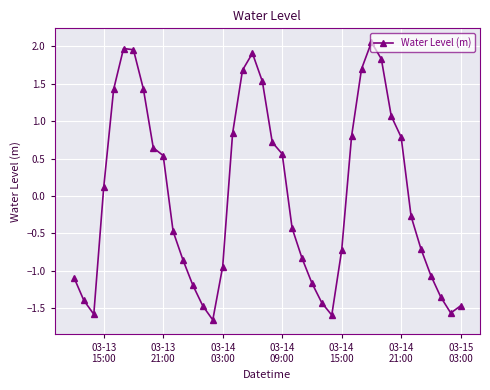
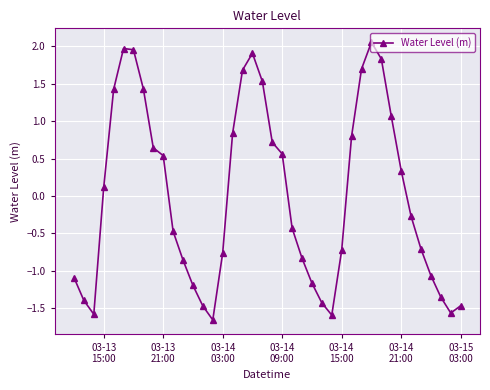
  {
    "03-13 15:00": 0.1,
    "03-13 21:00": 0.5,
-   "03-14 03:00": -0.9,
+   "03-14 03:00": -0.8,
    "03-14 09:00": 0.6,
    "03-14 15:00": -0.7,
-   "03-14 21:00": 0.8,
+   "03-14 21:00": 0.3,
    "03-15 03:00": -1.5
  }
